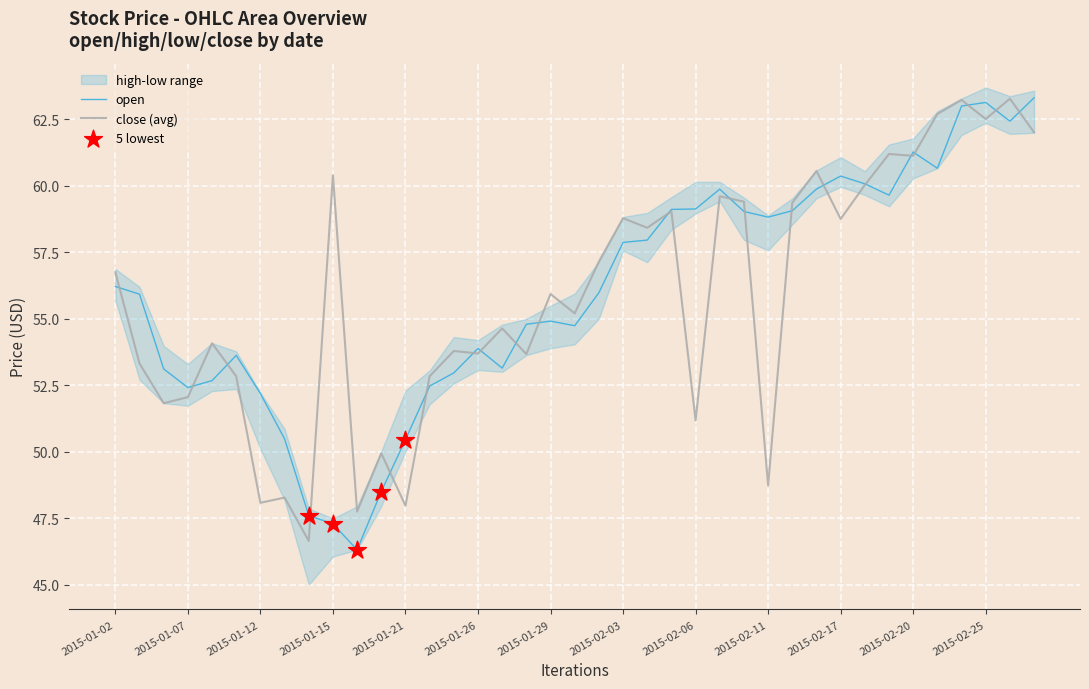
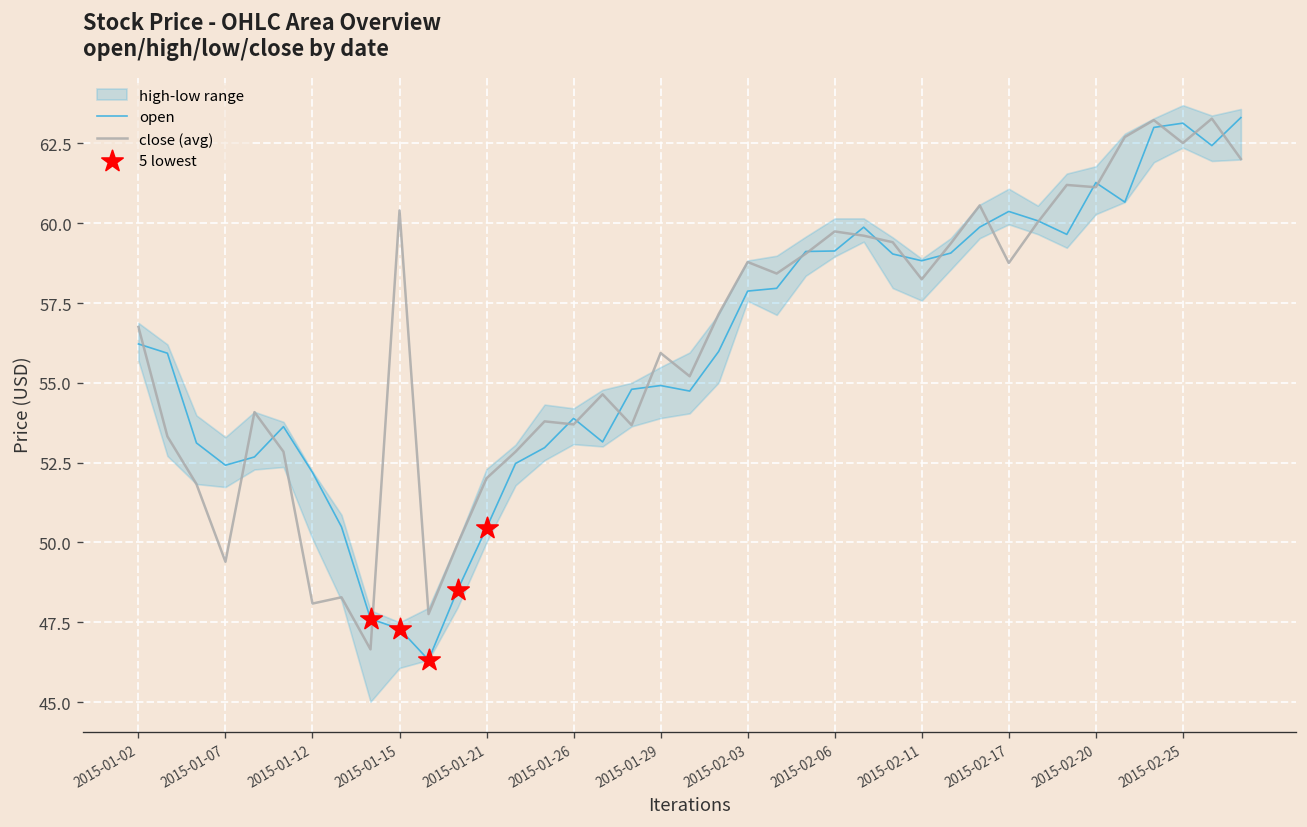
  {
    "close (avg)": {
      "2015-01-02": 56.8,
-     "2015-01-07": 52.1,
+     "2015-01-07": 49.4,
      "2015-01-12": 48.1,
      "2015-01-15": 60.4,
-     "2015-01-21": 48.0,
+     "2015-01-21": 52.0,
      "2015-01-26": 53.7,
      "2015-01-29": 55.9,
-     "2015-02-06": 51.2,
-     "2015-02-11": 48.7,
+     "2015-02-06": 59.7,
+     "2015-02-11": 58.2,
      "2015-02-17": 58.8,
      "2015-02-20": 61.1,
      "2015-02-25": 62.5
    }
  }
